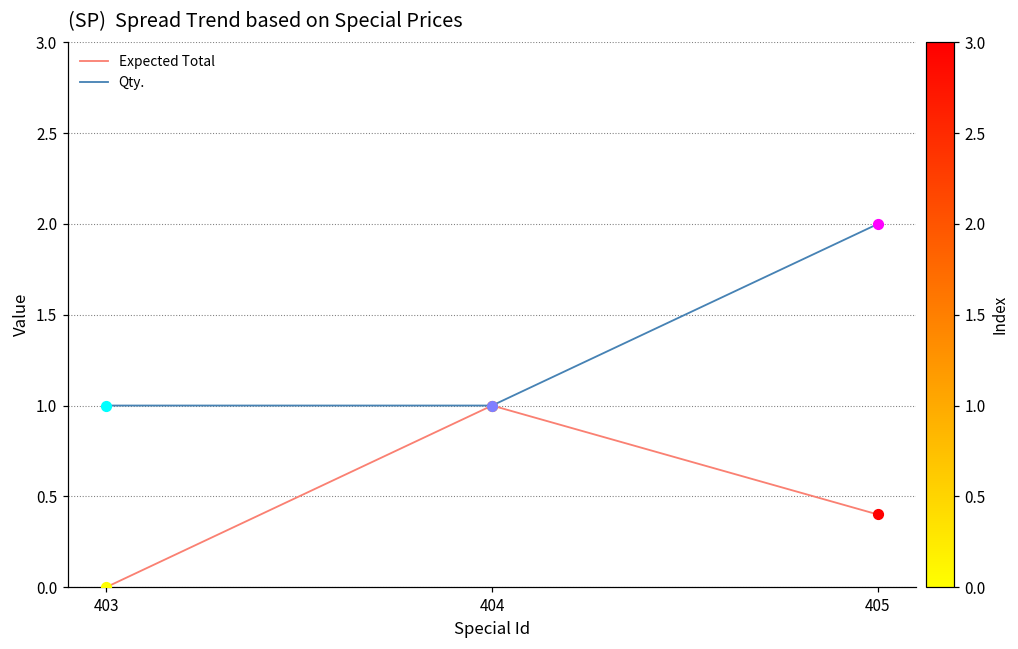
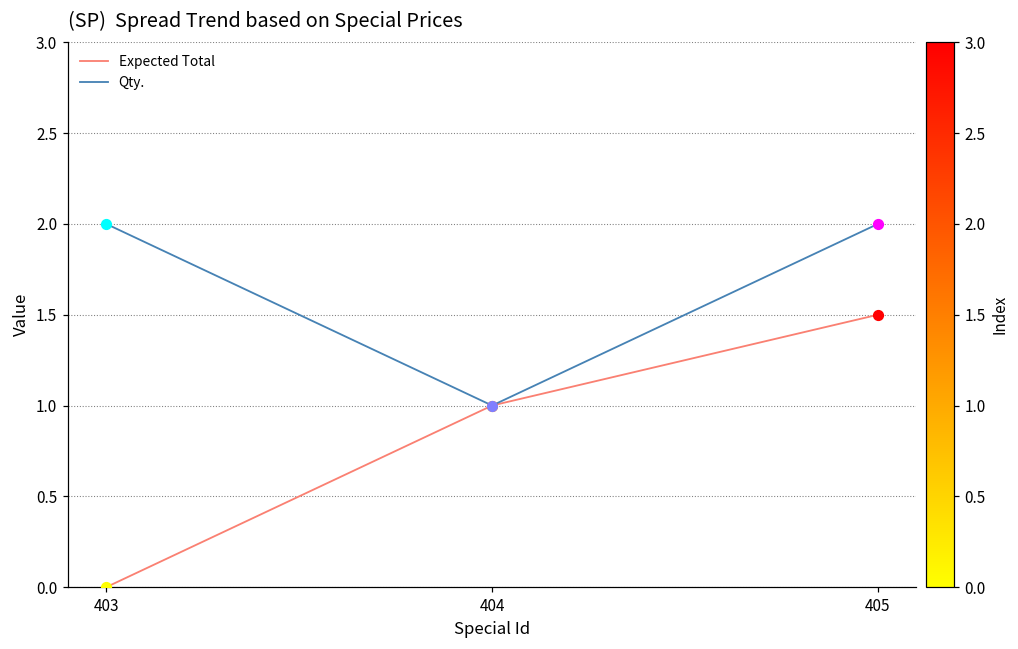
  {
    "Expected Total": {
-     "405": 0.4
+     "405": 1.5
    },
    "Qty.": {
-     "403": 1
+     "403": 2
    }
  }
